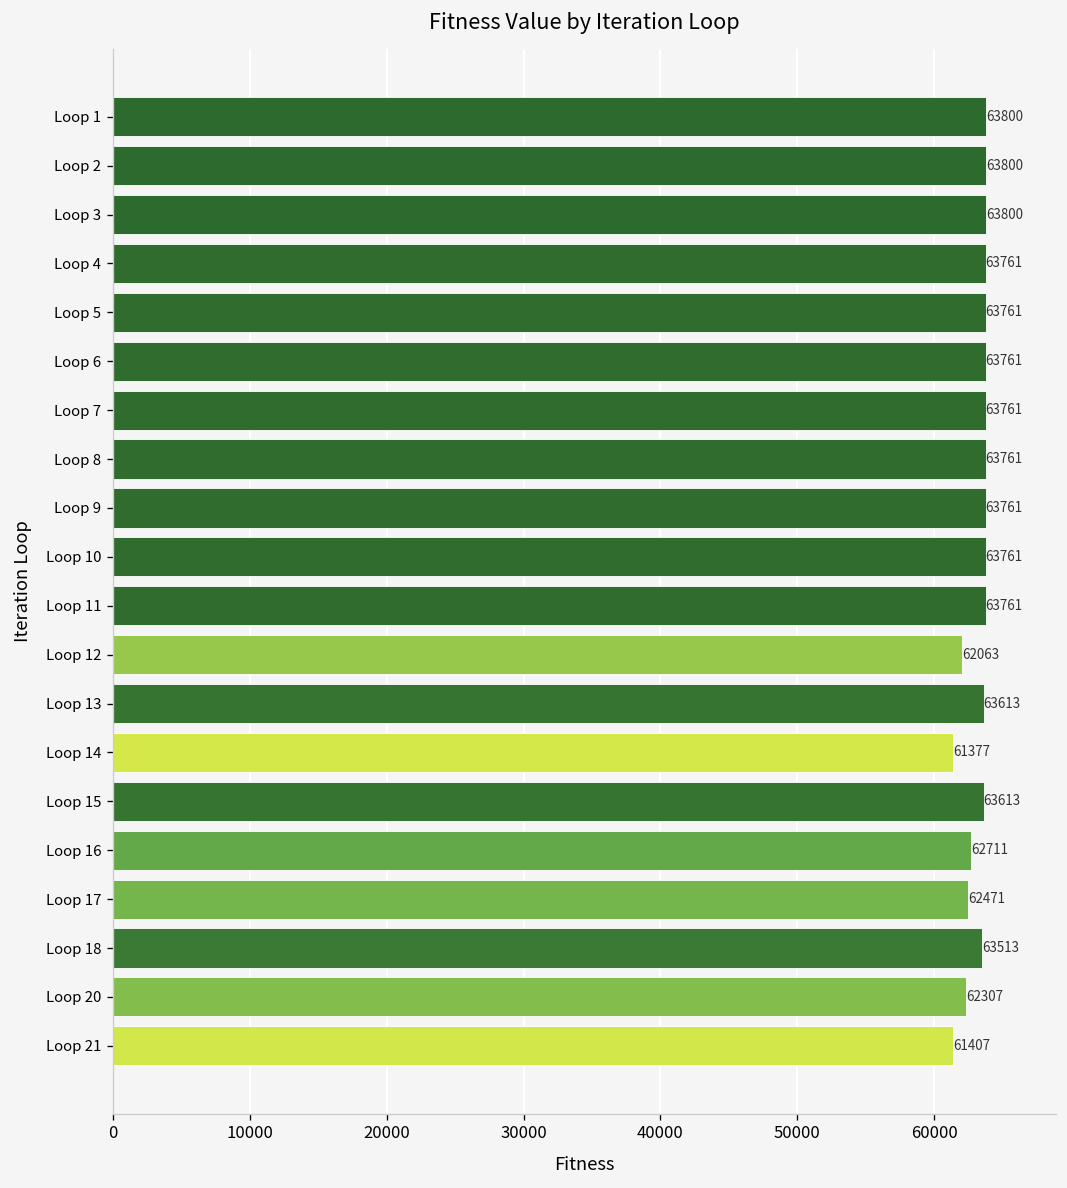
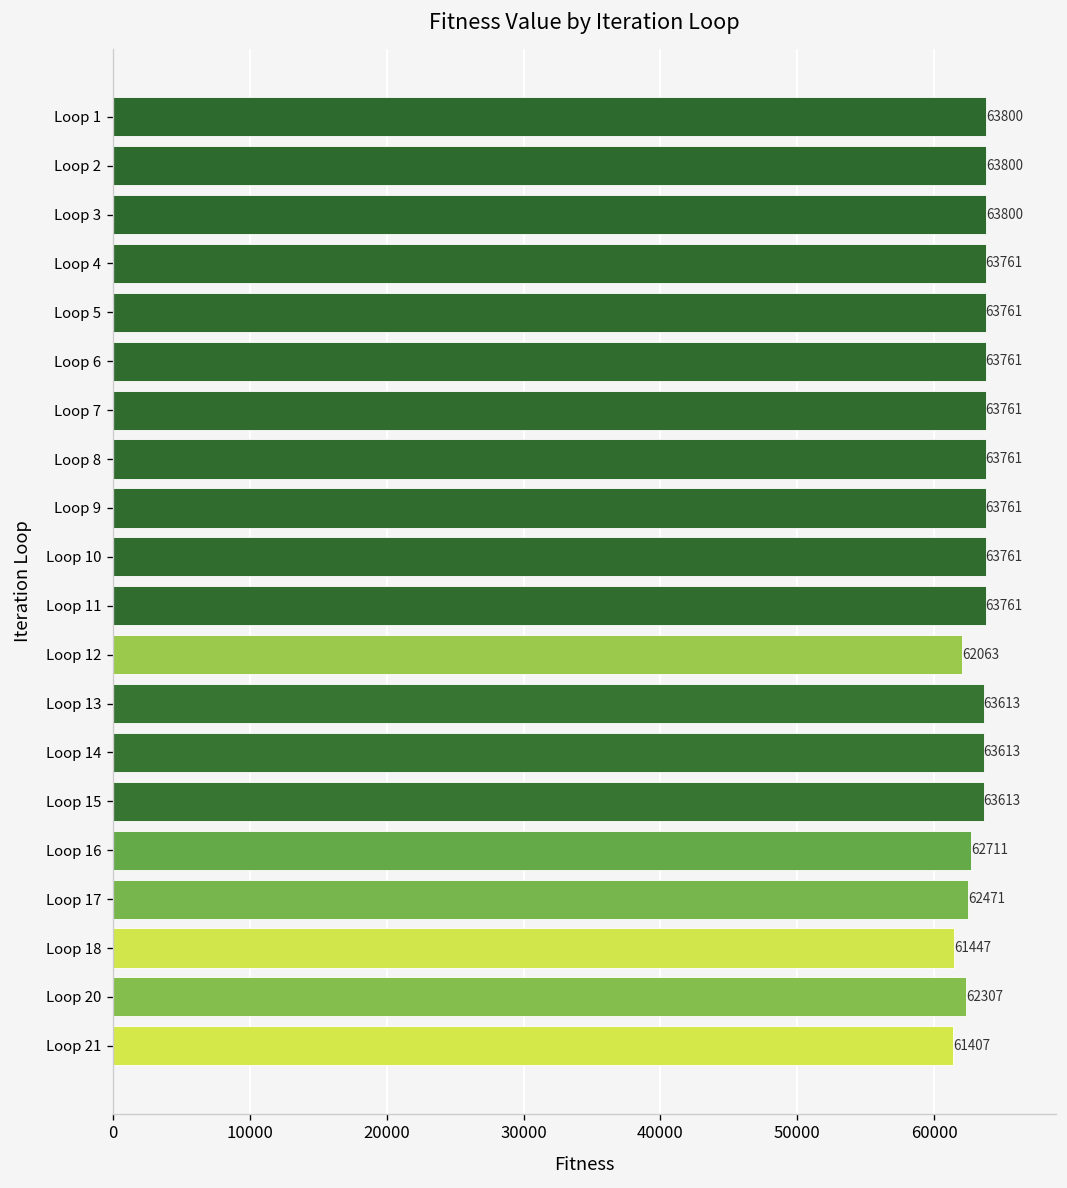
  {
    "Loop 1": 63800,
    "Loop 2": 63800,
    "Loop 3": 63800,
    "Loop 4": 63761,
    "Loop 5": 63761,
    "Loop 6": 63761,
    "Loop 7": 63761,
    "Loop 8": 63761,
    "Loop 9": 63761,
    "Loop 10": 63761,
    "Loop 11": 63761,
    "Loop 12": 62063,
    "Loop 13": 63613,
-   "Loop 14": 61377,
+   "Loop 14": 63613,
    "Loop 15": 63613,
    "Loop 16": 62711,
    "Loop 17": 62471,
-   "Loop 18": 63513,
+   "Loop 18": 61447,
    "Loop 20": 62307,
    "Loop 21": 61407
  }
